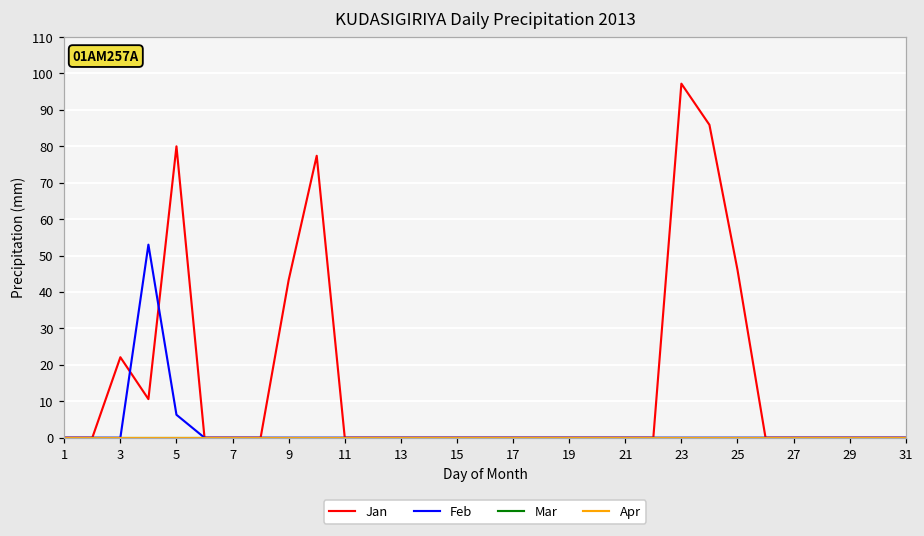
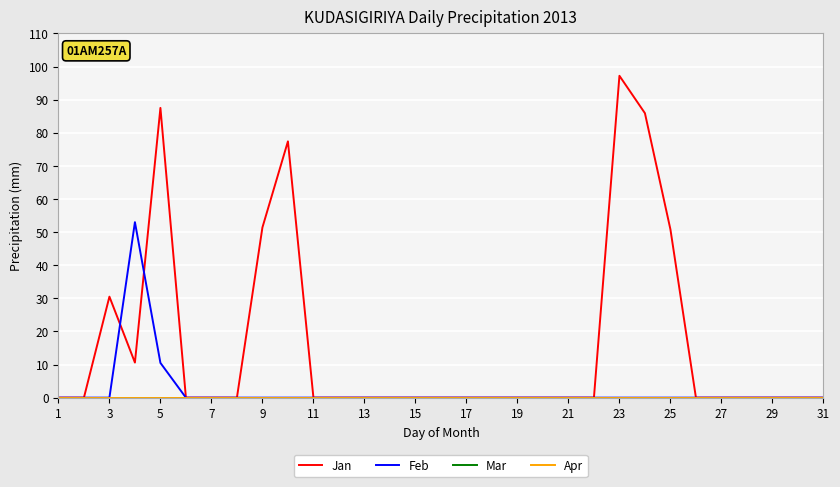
  {
    "Jan": {
-     "3": 22,
-     "5": 80,
-     "9": 43,
+     "3": 31,
+     "5": 88,
+     "9": 51,
      "23": 97,
-     "25": 46
+     "25": 51
    },
    "Feb": {
-     "5": 6
+     "5": 11
    },
    "Apr": {
      "5": 0
    }
  }
